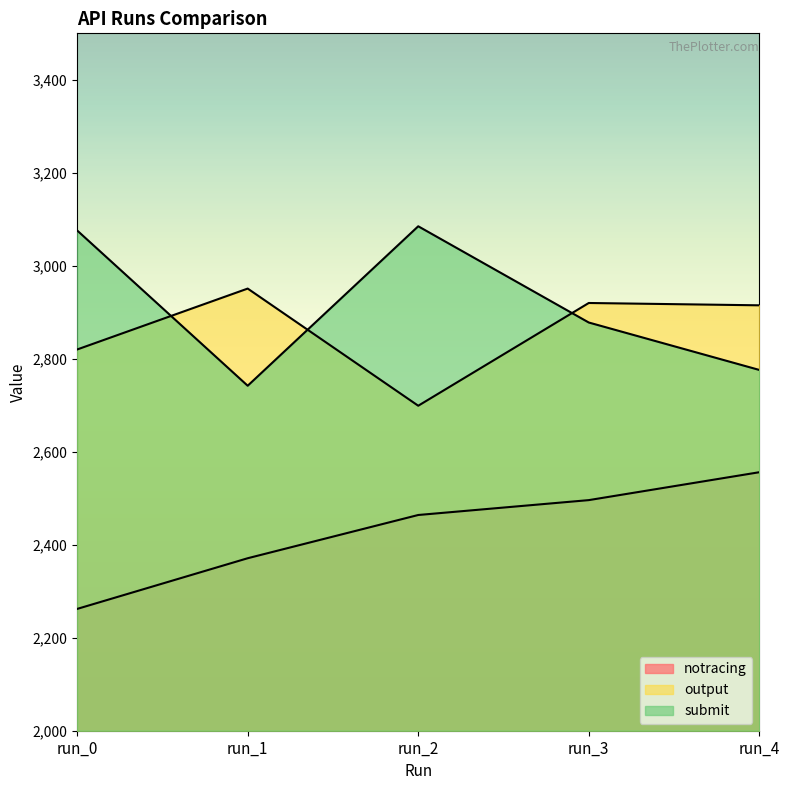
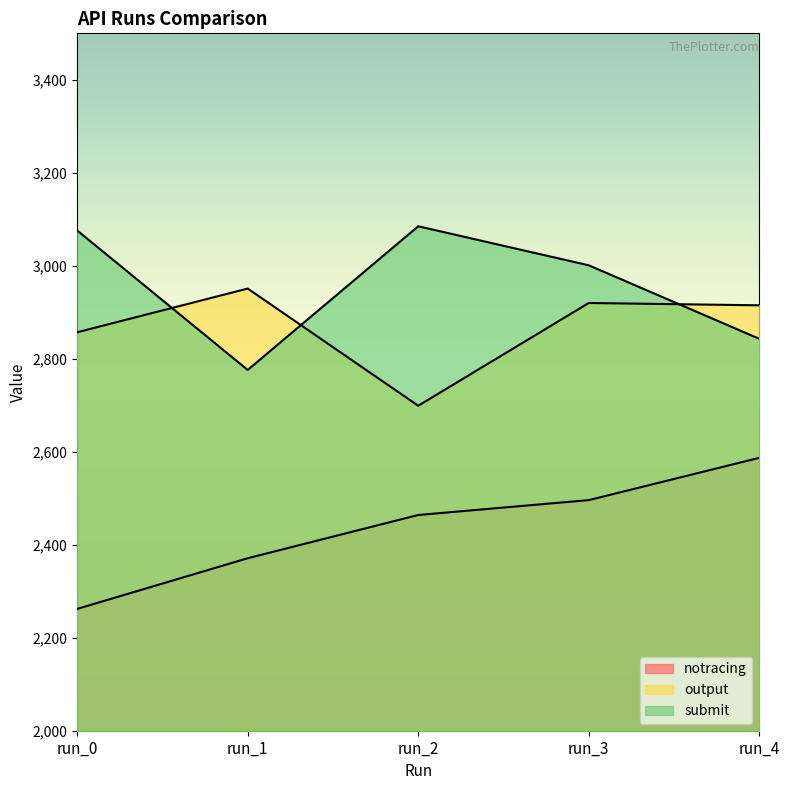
  {
    "notracing": {
      "run_0": "2,260",
      "run_1": "2,370",
      "run_2": "2,460",
      "run_3": "2,500",
-     "run_4": "2,560"
+     "run_4": "2,590"
    },
    "output": {
-     "run_0": "2,820",
+     "run_0": "2,860",
      "run_1": "2,950",
      "run_2": "2,700",
      "run_3": "2,920",
      "run_4": "2,920"
    },
    "submit": {
      "run_0": "3,080",
-     "run_1": "2,740",
+     "run_1": "2,780",
      "run_2": "3,090",
-     "run_3": "2,880",
-     "run_4": "2,780"
+     "run_3": "3,000",
+     "run_4": "2,840"
    }
  }
